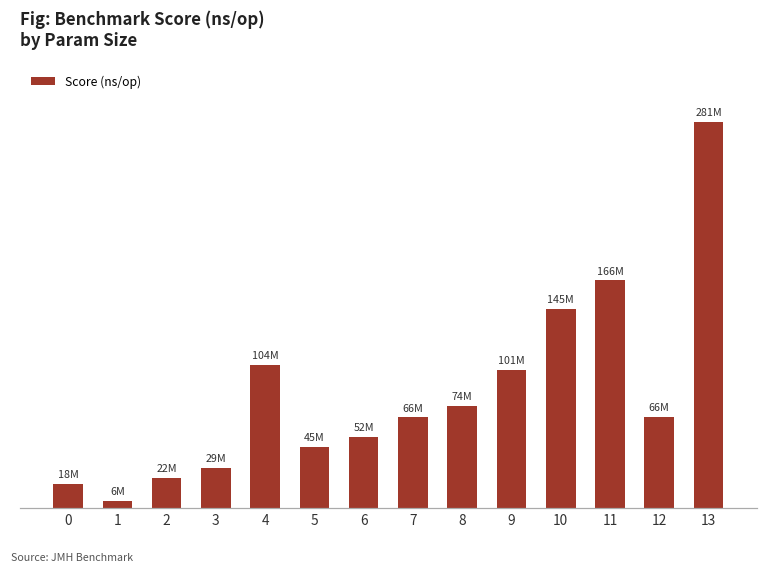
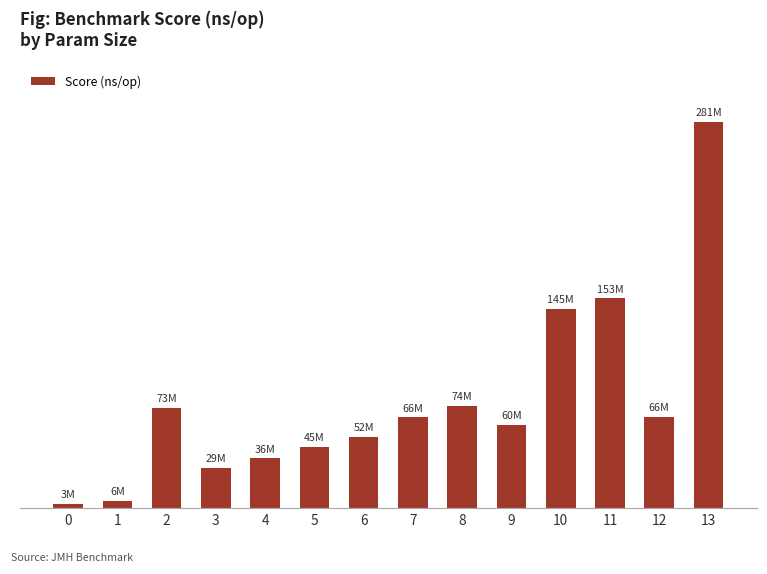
  {
-   "0": "18M",
+   "0": "3M",
    "1": "6M",
-   "2": "22M",
+   "2": "73M",
    "3": "29M",
-   "4": "104M",
+   "4": "36M",
    "5": "45M",
    "6": "52M",
    "7": "66M",
    "8": "74M",
-   "9": "101M",
+   "9": "60M",
    "10": "145M",
-   "11": "166M",
+   "11": "153M",
    "12": "66M",
    "13": "281M"
  }
